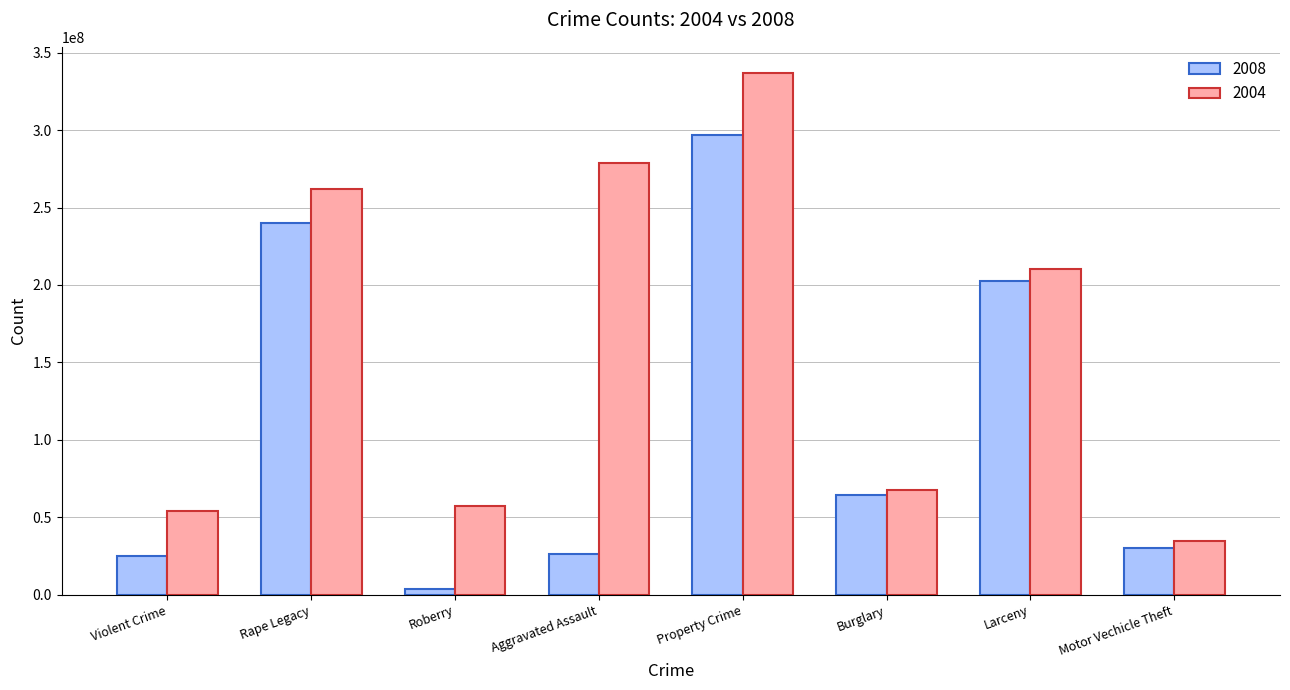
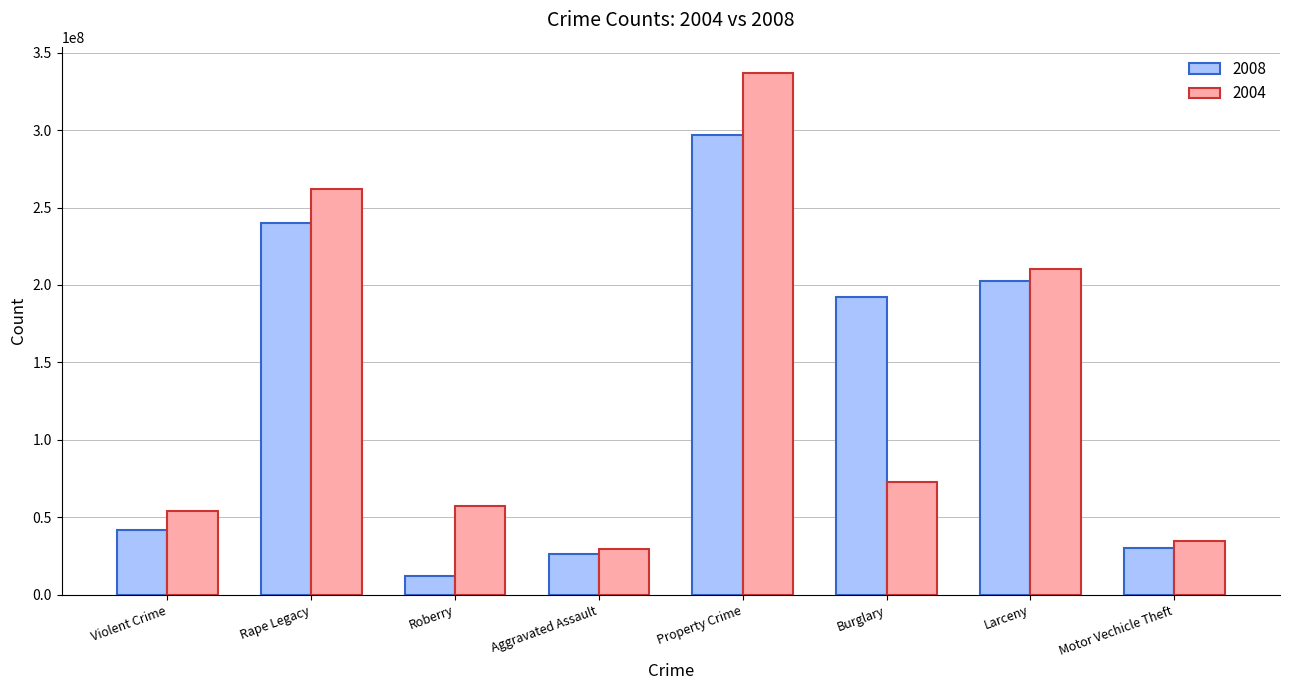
  {
    "2008": {
-     "Violent Crime": 25000000,
+     "Violent Crime": 42000000,
      "Rape Legacy": 240000000,
-     "Roberry": 4000000,
+     "Roberry": 12000000,
      "Aggravated Assault": 26000000,
      "Property Crime": 297000000,
-     "Burglary": 64000000,
+     "Burglary": 192000000,
      "Larceny": 202000000,
      "Motor Vechicle Theft": 30000000
    },
    "2004": {
      "Violent Crime": 54000000,
      "Rape Legacy": 262000000,
      "Roberry": 58000000,
-     "Aggravated Assault": 279000000,
+     "Aggravated Assault": 29000000,
      "Property Crime": 337000000,
-     "Burglary": 68000000,
+     "Burglary": 73000000,
      "Larceny": 211000000,
      "Motor Vechicle Theft": 35000000
    }
  }
